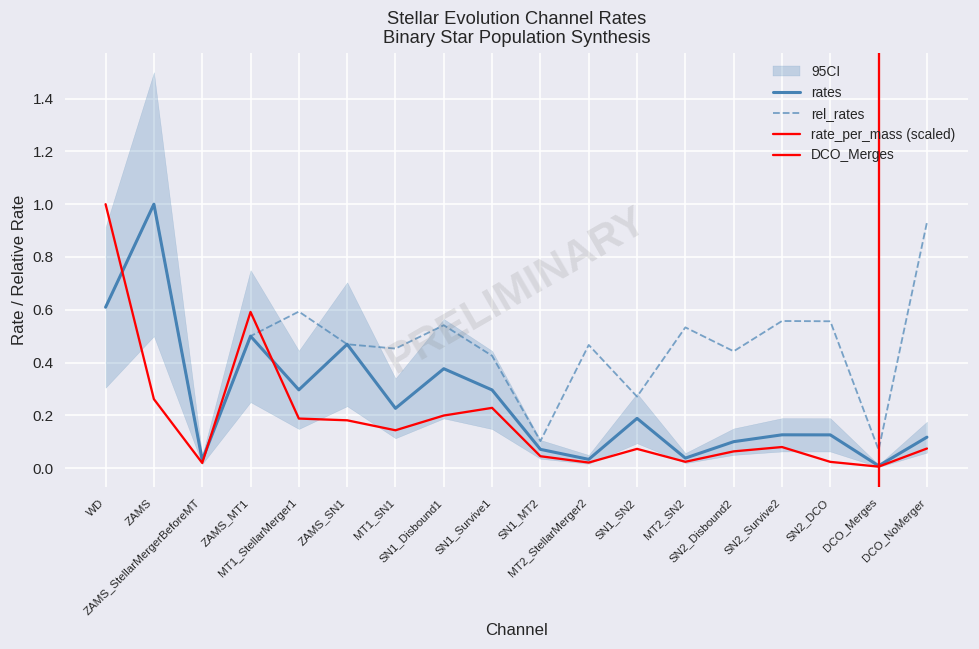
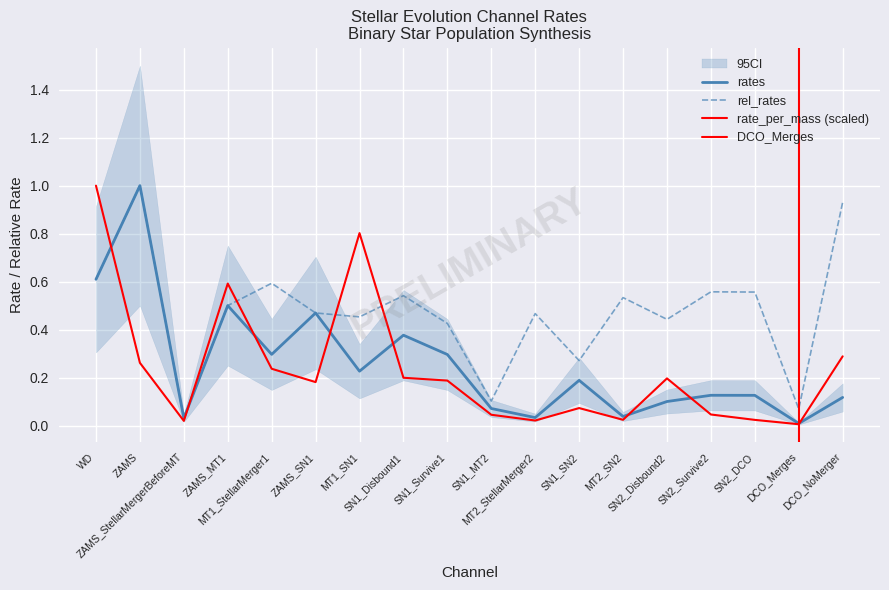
  {
    "rate_per_mass (scaled)": {
      "WD": 1.00,
      "ZAMS": 0.26,
      "ZAMS_StellarMergerBeforeMT": 0.02,
      "ZAMS_MT1": 0.59,
-     "MT1_StellarMerger1": 0.19,
+     "MT1_StellarMerger1": 0.24,
      "ZAMS_SN1": 0.18,
-     "MT1_SN1": 0.14,
+     "MT1_SN1": 0.80,
      "SN1_Disbound1": 0.20,
-     "SN1_Survive1": 0.23,
+     "SN1_Survive1": 0.19,
      "SN1_MT2": 0.04,
      "MT2_StellarMerger2": 0.02,
      "SN1_SN2": 0.07,
      "MT2_SN2": 0.02,
-     "SN2_Disbound2": 0.06,
-     "SN2_Survive2": 0.08,
+     "SN2_Disbound2": 0.20,
+     "SN2_Survive2": 0.05,
      "SN2_DCO": 0.02,
-     "DCO_NoMerger": 0.07
+     "DCO_NoMerger": 0.29
    }
  }
